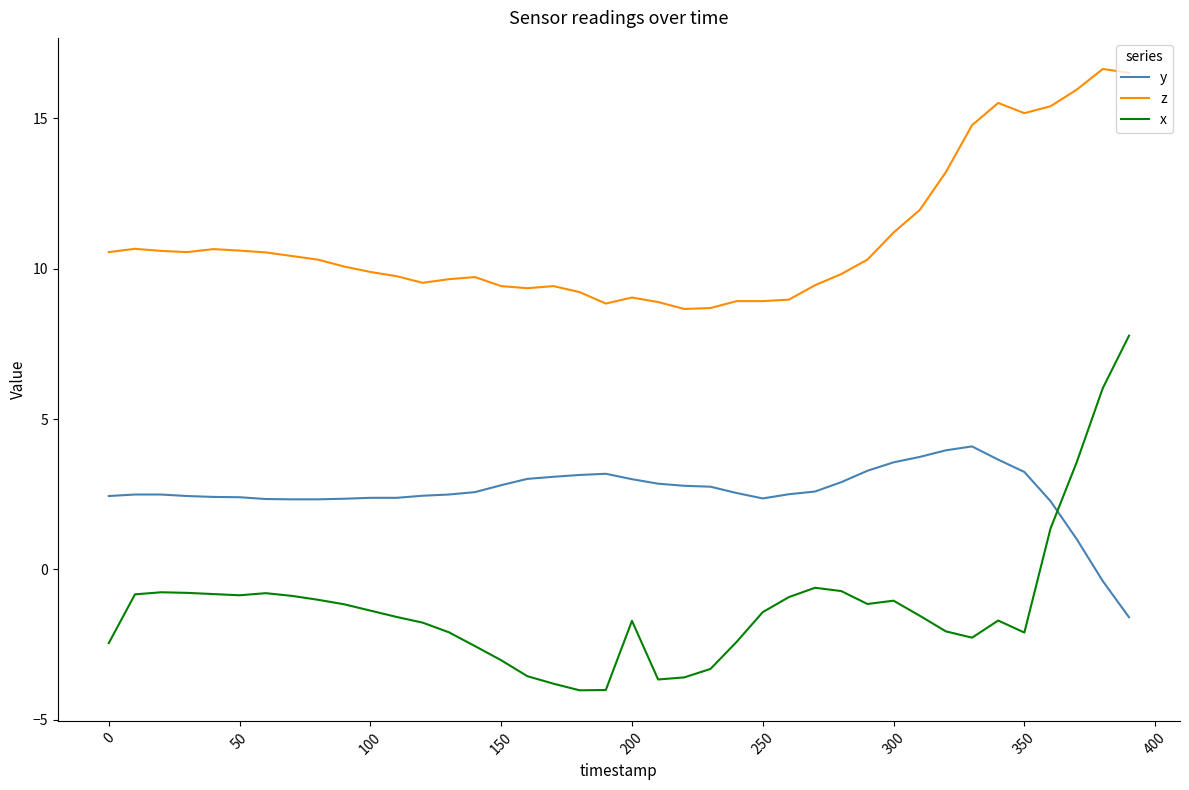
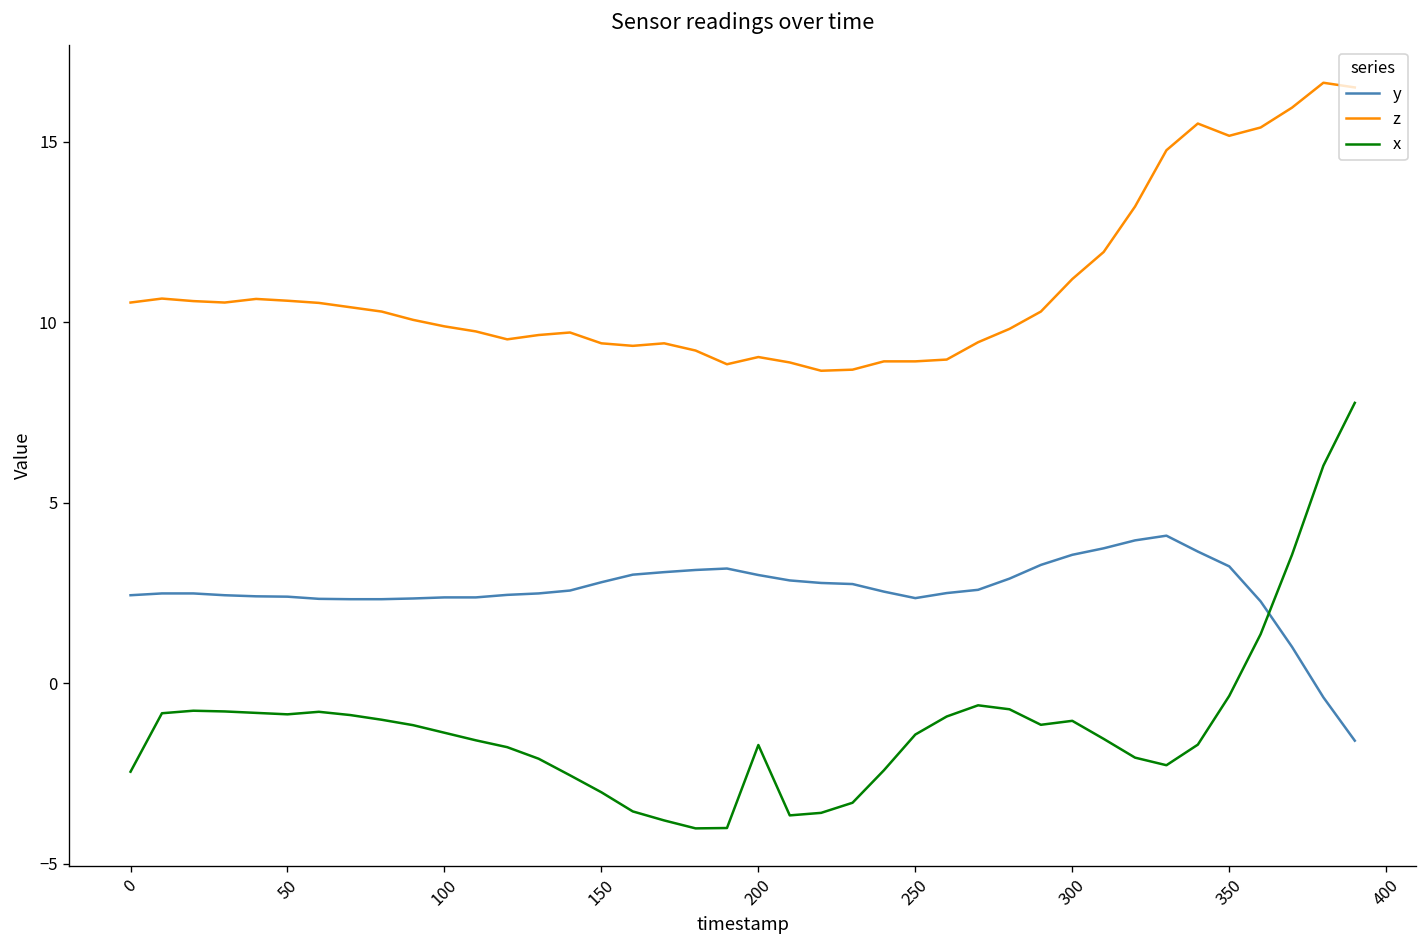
  {
    "y": {
      "0": 2.4,
      "50": 2.4,
      "100": 2.4,
      "150": 2.8,
      "200": 3.0,
      "250": 2.4,
      "300": 3.6,
      "350": 3.2
    },
    "z": {
      "0": 10.6,
      "50": 10.6,
      "100": 9.9,
      "150": 9.4,
      "200": 9.0,
      "250": 8.9,
      "300": 11.2,
      "350": 15.2
    },
    "x": {
      "0": -2.5,
      "50": -0.9,
      "100": -1.4,
      "150": -3.0,
      "200": -1.7,
      "250": -1.4,
      "300": -1.0,
-     "350": -2.1
+     "350": -0.4
    }
  }
